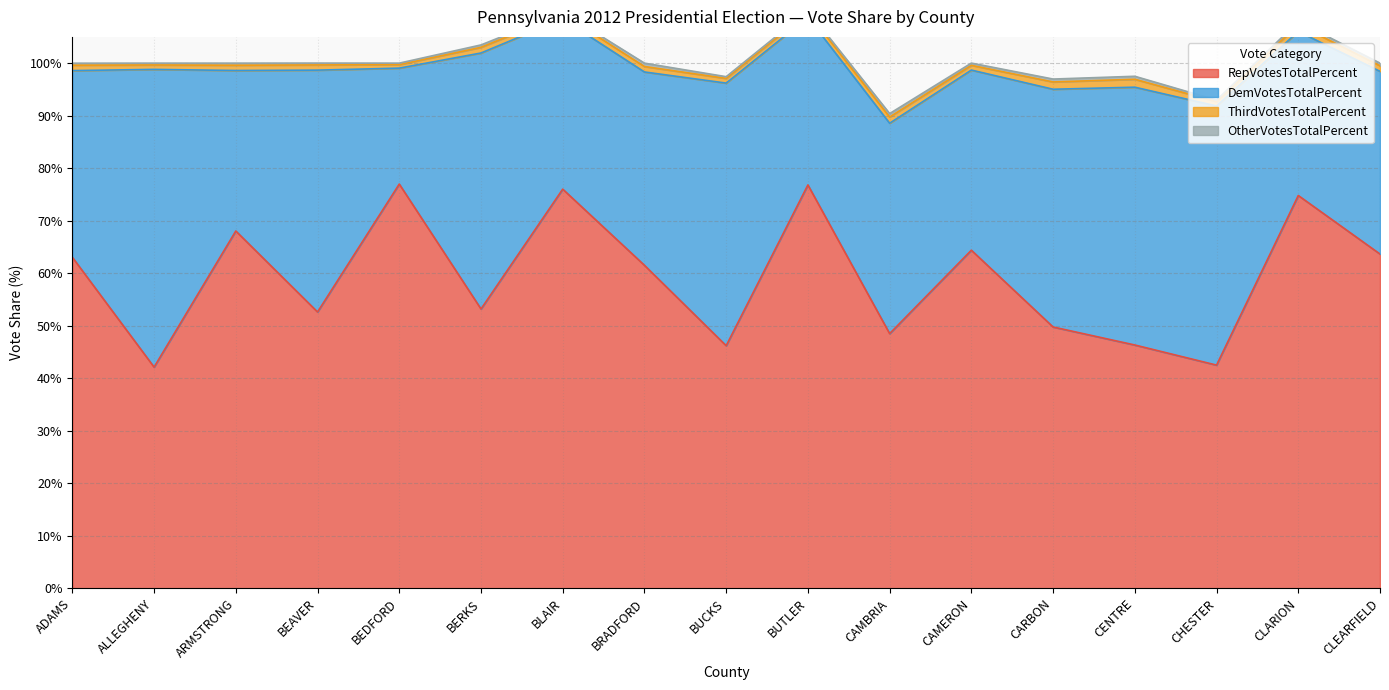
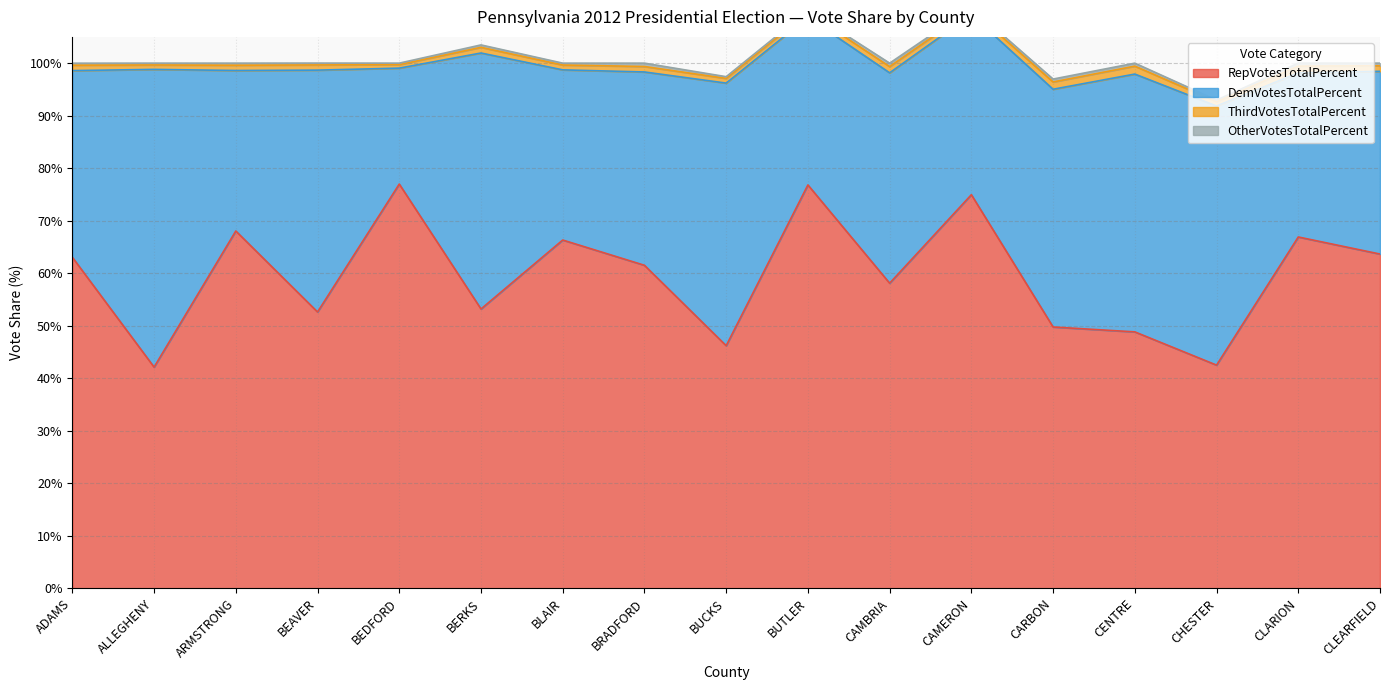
  {
    "RepVotesTotalPercent": {
      "ADAMS": "63%",
      "ALLEGHENY": "42%",
      "ARMSTRONG": "68%",
      "BEAVER": "53%",
      "BEDFORD": "77%",
      "BERKS": "53%",
-     "BLAIR": "76%",
+     "BLAIR": "66%",
      "BRADFORD": "62%",
      "BUCKS": "46%",
      "BUTLER": "77%",
-     "CAMBRIA": "49%",
-     "CAMERON": "64%",
+     "CAMBRIA": "58%",
+     "CAMERON": "75%",
      "CARBON": "50%",
-     "CENTRE": "46%",
+     "CENTRE": "49%",
      "CHESTER": "43%",
-     "CLARION": "75%",
+     "CLARION": "67%",
      "CLEARFIELD": "64%"
    },
    "DemVotesTotalPercent": {
      "ADAMS": "36%",
      "ALLEGHENY": "57%",
      "ARMSTRONG": "31%",
      "BEAVER": "46%",
      "BEDFORD": "22%",
      "BERKS": "49%",
      "BRADFORD": "37%",
      "BUCKS": "50%",
      "CAMBRIA": "40%",
      "CARBON": "45%",
      "CENTRE": "49%",
      "CLEARFIELD": "35%"
    },
    "ThirdVotesTotalPercent": {
      "BRADFORD": "1%",
      "CAMBRIA": "1%",
      "CARBON": "1%",
      "CENTRE": "2%",
      "CLEARFIELD": "1%"
    },
    "OtherVotesTotalPercent": {
      "BRADFORD": "1%",
      "CAMBRIA": "1%",
      "CARBON": "1%",
      "CENTRE": "1%",
      "CLEARFIELD": "1%"
    }
  }
